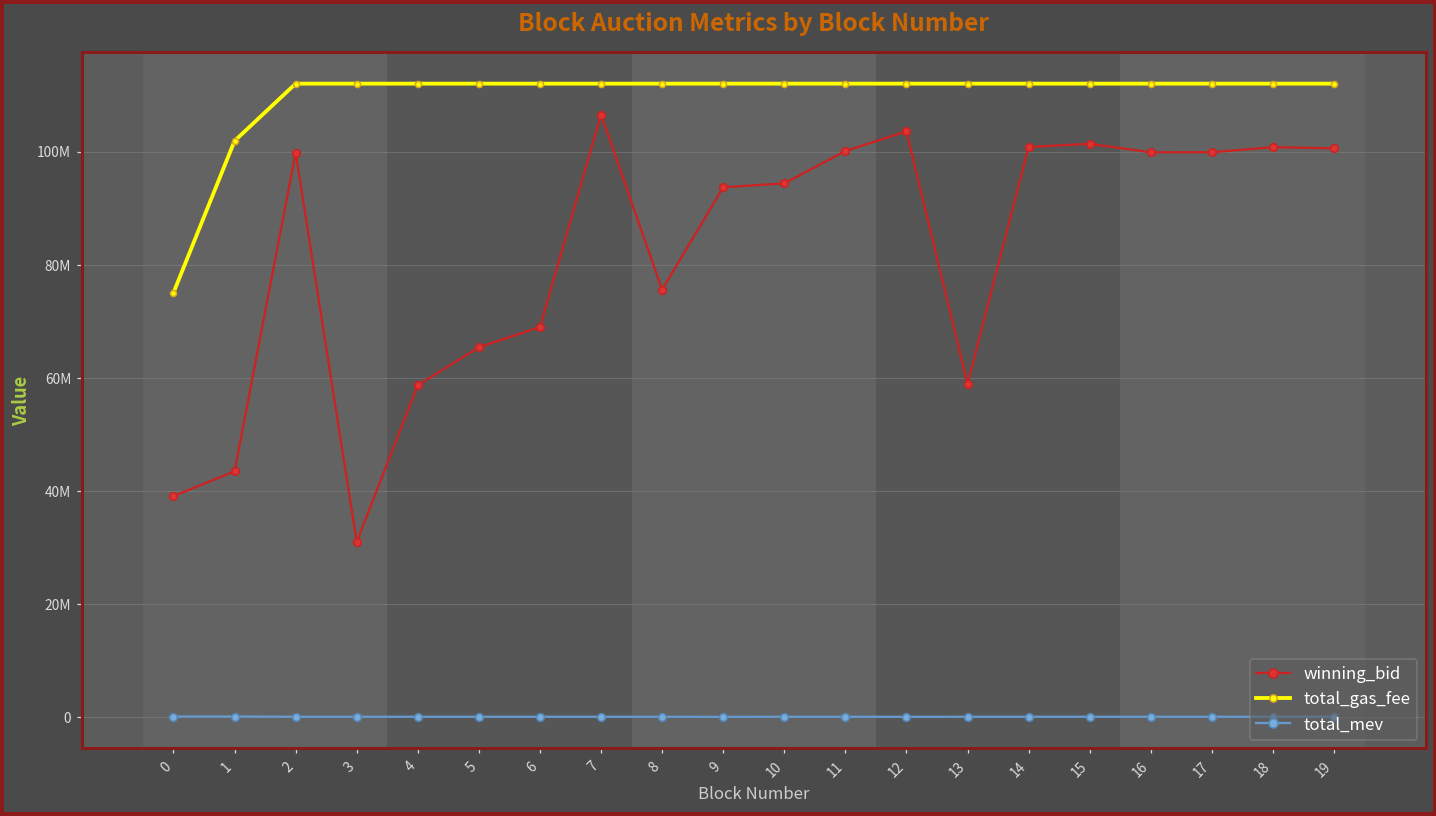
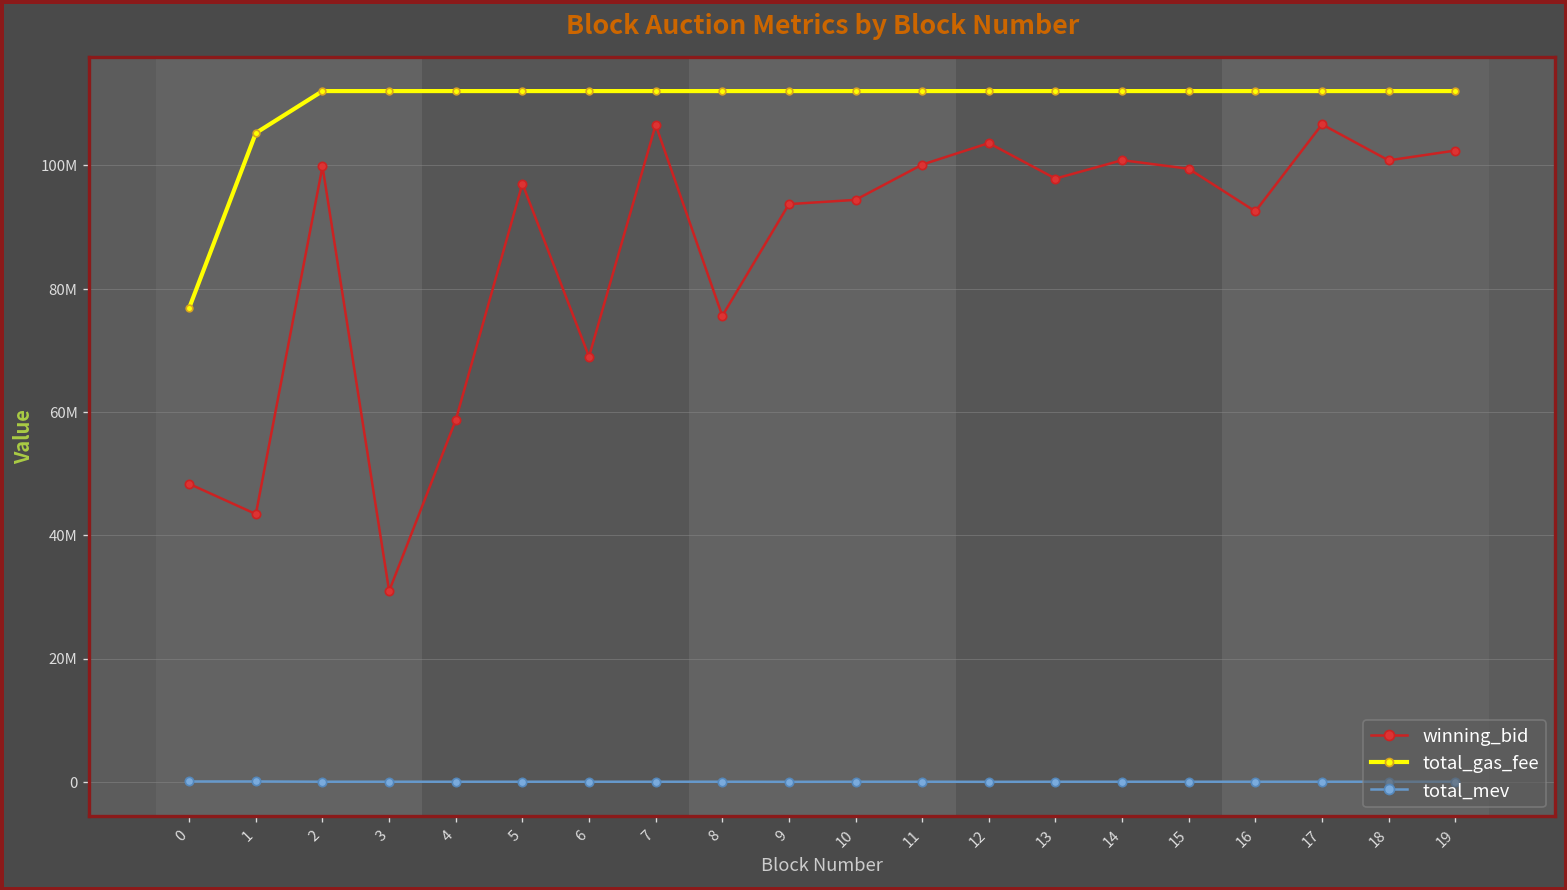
  {
    "winning_bid": {
-     "0": 39000000,
+     "0": 48000000,
      "1": 43000000,
      "2": 100000000,
      "3": 31000000,
      "4": 59000000,
-     "5": 65000000,
+     "5": 97000000,
      "6": 69000000,
      "7": 107000000,
      "8": 76000000,
      "9": 94000000,
      "10": 94000000,
      "11": 100000000,
      "12": 104000000,
-     "13": 59000000,
+     "13": 98000000,
      "14": 101000000,
-     "15": 101000000,
-     "16": 100000000,
-     "17": 100000000,
+     "15": 99000000,
+     "16": 93000000,
+     "17": 107000000,
      "18": 101000000,
-     "19": 101000000
+     "19": 102000000
    },
    "total_gas_fee": {
-     "0": 75000000,
-     "1": 102000000,
+     "0": 77000000,
+     "1": 105000000,
      "2": 112000000,
      "3": 112000000,
      "4": 112000000,
      "5": 112000000,
      "6": 112000000,
      "7": 112000000,
      "8": 112000000,
      "9": 112000000,
      "10": 112000000,
      "11": 112000000,
      "12": 112000000,
      "13": 112000000,
      "14": 112000000,
      "15": 112000000,
      "16": 112000000,
      "17": 112000000,
      "18": 112000000,
      "19": 112000000
    },
    "total_mev": {
      "0": 0,
      "1": 0,
      "2": 0,
      "3": 0,
      "4": 0,
      "5": 0,
      "6": 0,
      "7": 0,
      "8": 0,
      "9": 0,
      "10": 0,
      "11": 0,
      "12": 0,
      "13": 0,
      "14": 0,
      "15": 0,
      "16": 0,
      "17": 0
    }
  }
